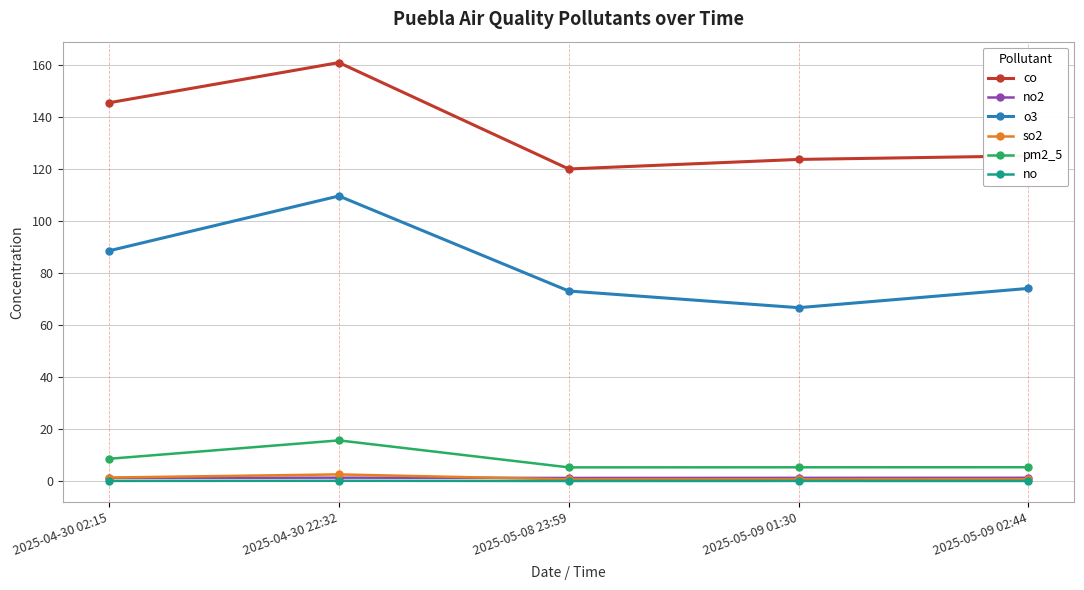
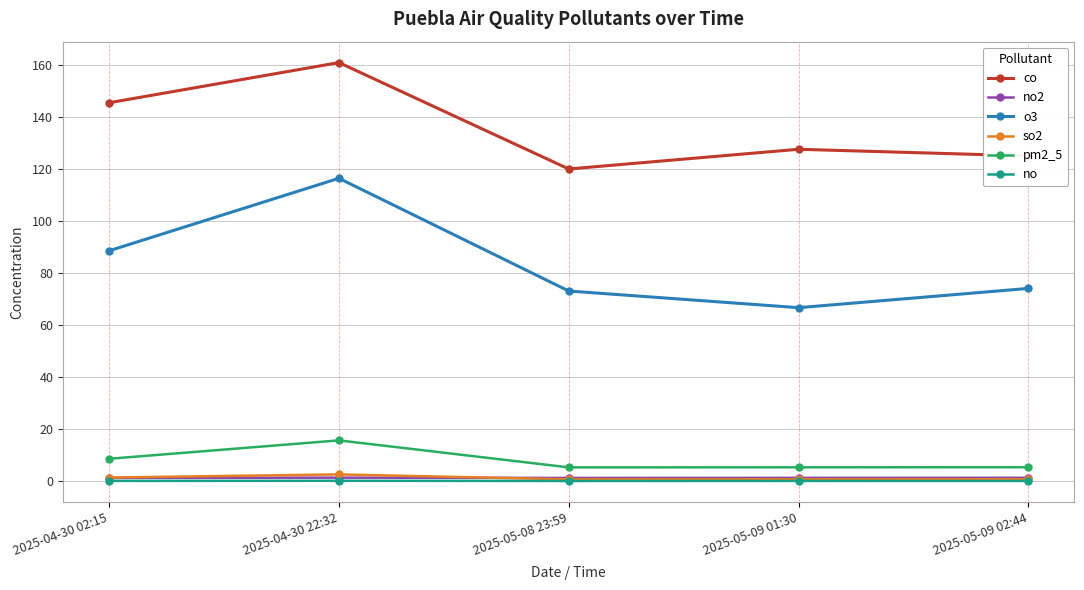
  {
    "co": {
      "2025-04-30 02:15": 145,
      "2025-04-30 22:32": 161,
      "2025-05-08 23:59": 120,
-     "2025-05-09 01:30": 124
+     "2025-05-09 01:30": 127
    },
    "no2": {
      "2025-04-30 22:32": 1
    },
    "o3": {
      "2025-04-30 02:15": 88,
-     "2025-04-30 22:32": 110,
+     "2025-04-30 22:32": 116,
      "2025-05-08 23:59": 73,
      "2025-05-09 01:30": 67,
      "2025-05-09 02:44": 74
    },
    "so2": {
      "2025-04-30 22:32": 3
    }
  }
